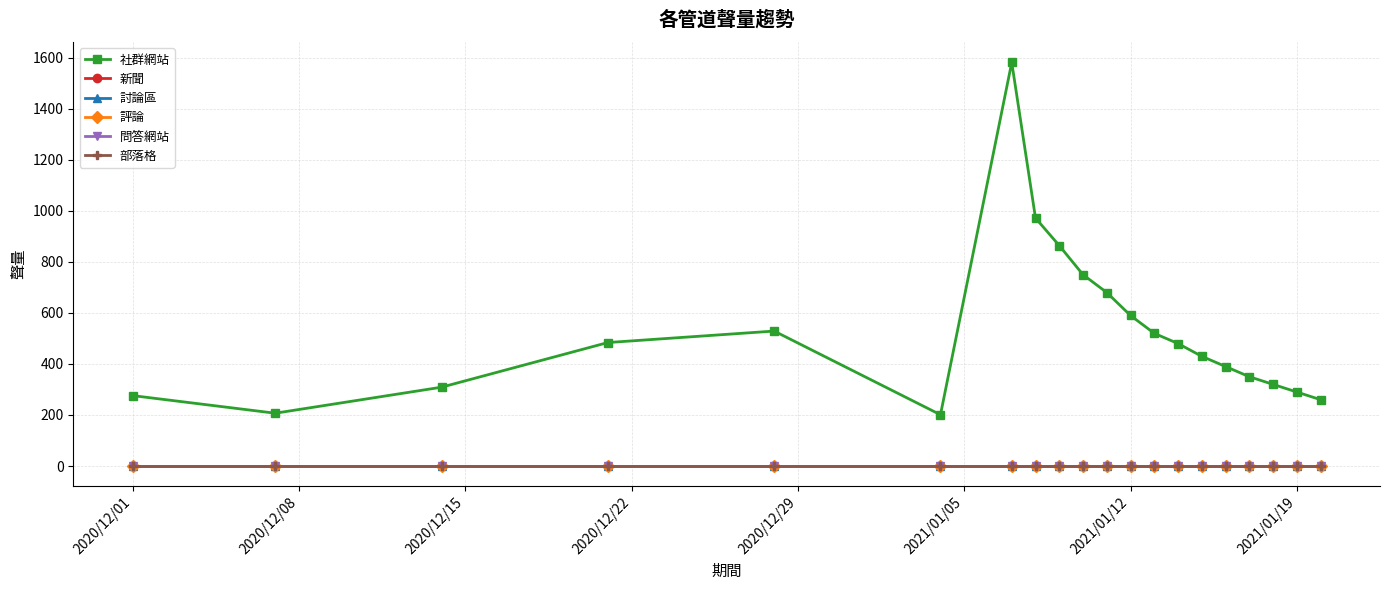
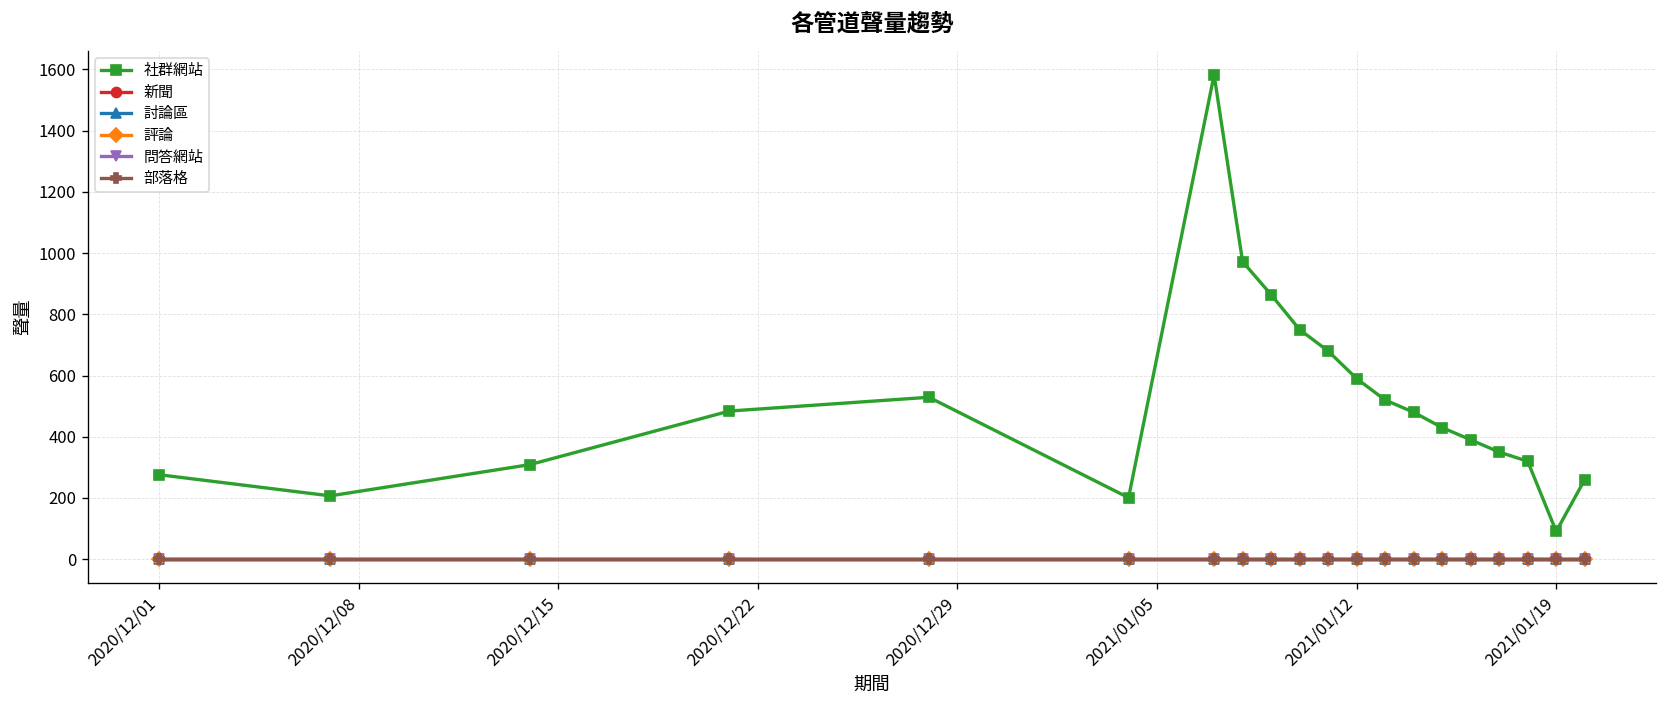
  {
    "社群網站": {
      "2020/12/01": 280,
      "2021/01/12": 590,
-     "2021/01/19": 290
+     "2021/01/19": 90
    },
    "部落格": {
      "2020/12/01": 0,
      "2021/01/12": 0,
      "2021/01/19": 0
    }
  }
